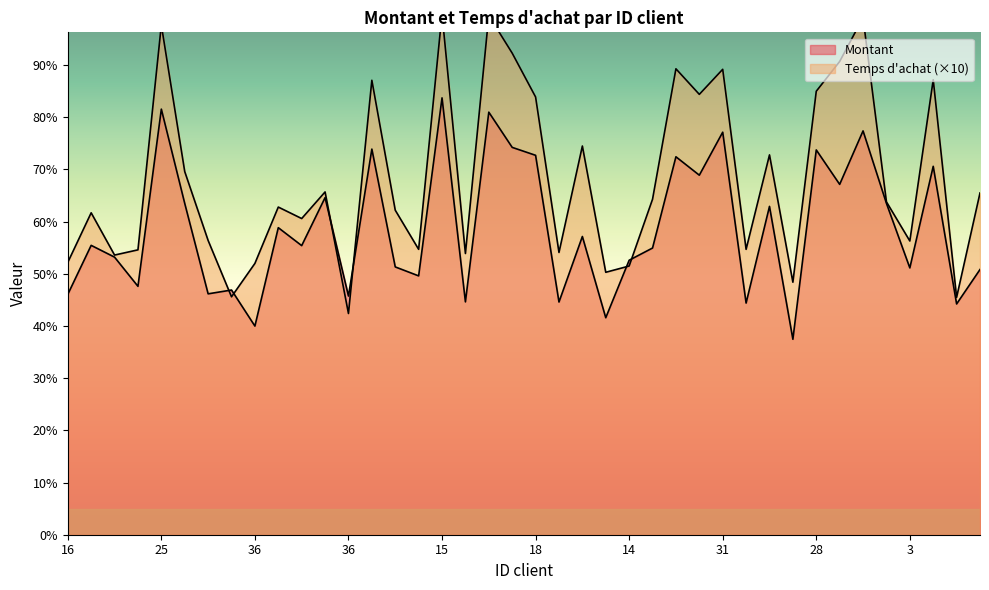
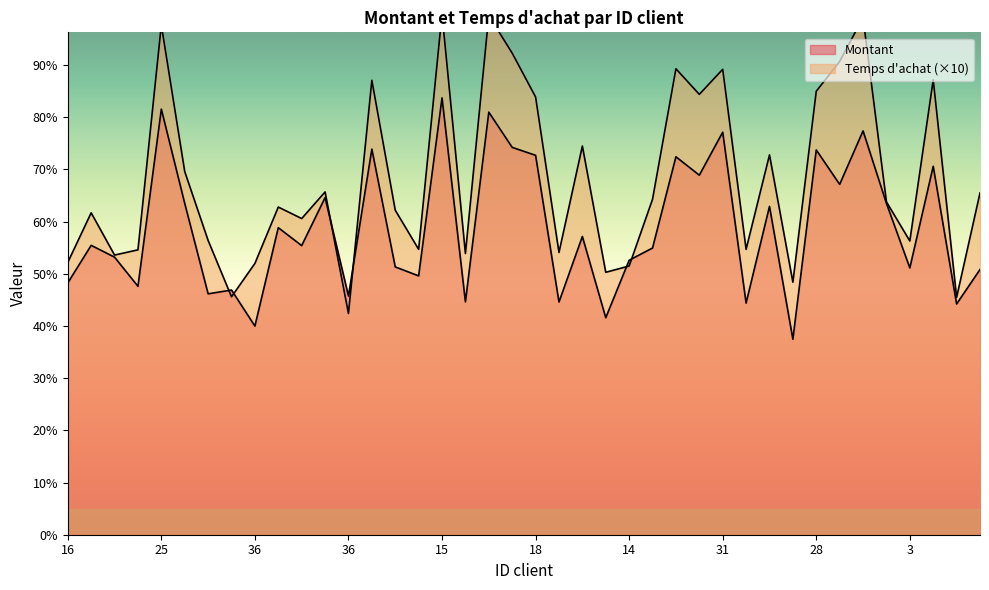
  {
    "Montant": {
-     "16": "46%",
+     "16": "48%",
      "28": "74%"
    },
    "Temps d'achat (×10)": {
      "16": "52%",
      "28": "85%"
    }
  }
